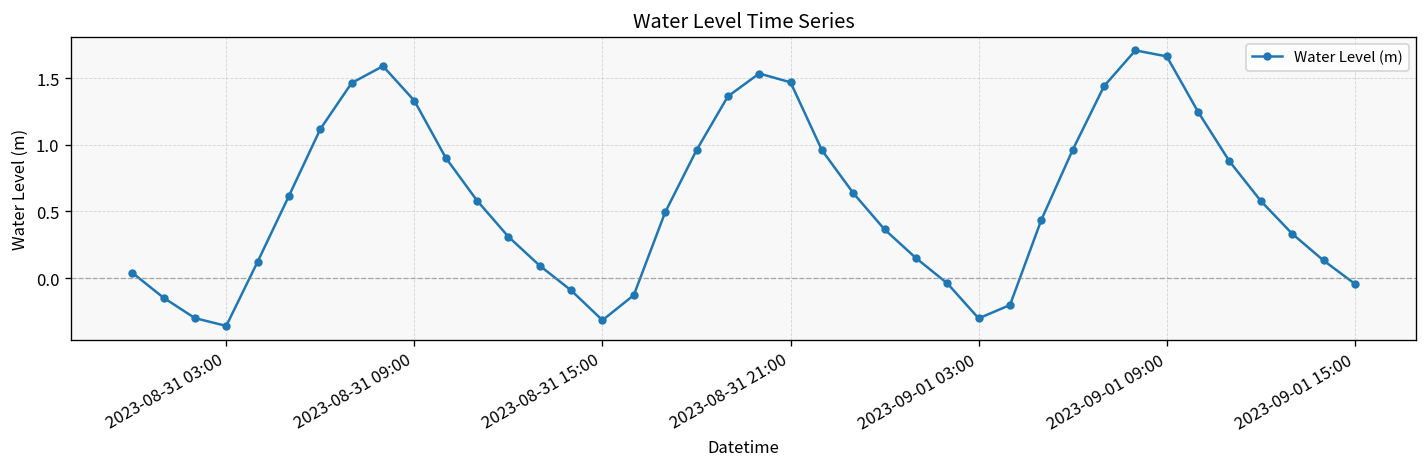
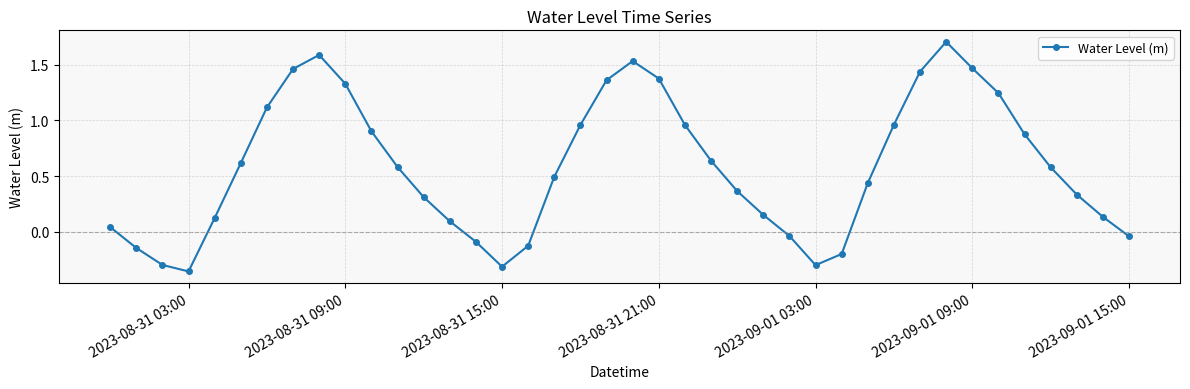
  {
    "2023-08-31 03:00": -0.36,
    "2023-08-31 09:00": 1.33,
    "2023-08-31 15:00": -0.32,
-   "2023-08-31 21:00": 1.47,
+   "2023-08-31 21:00": 1.38,
    "2023-09-01 03:00": -0.30,
-   "2023-09-01 09:00": 1.66,
+   "2023-09-01 09:00": 1.47,
    "2023-09-01 15:00": -0.04
  }
